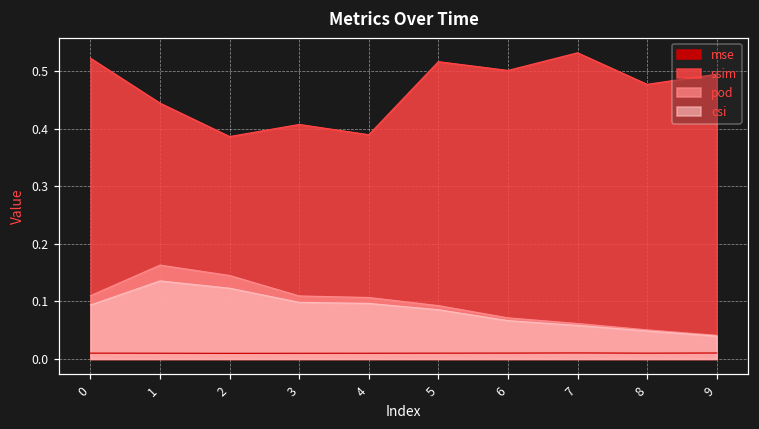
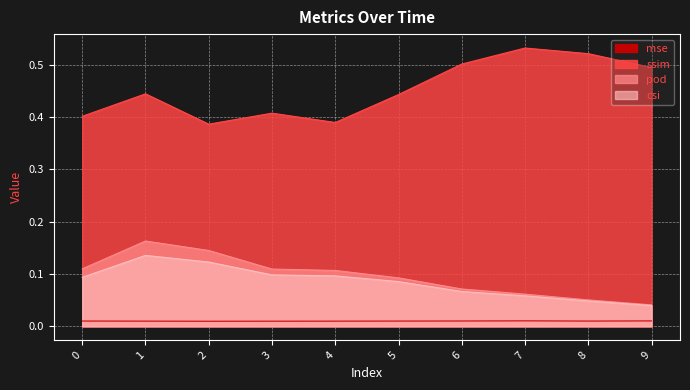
  {
    "mse": {
      "0": 0.01,
      "1": 0.01,
      "2": 0.01,
      "3": 0.01,
      "4": 0.01,
      "5": 0.01,
      "6": 0.01,
      "7": 0.01,
      "8": 0.01,
      "9": 0.01
    },
    "ssim": {
-     "0": 0.52,
+     "0": 0.40,
      "1": 0.44,
      "2": 0.39,
      "3": 0.41,
      "4": 0.39,
-     "5": 0.52,
+     "5": 0.44,
      "6": 0.50,
      "7": 0.53,
-     "8": 0.48
+     "8": 0.52
    }
  }
